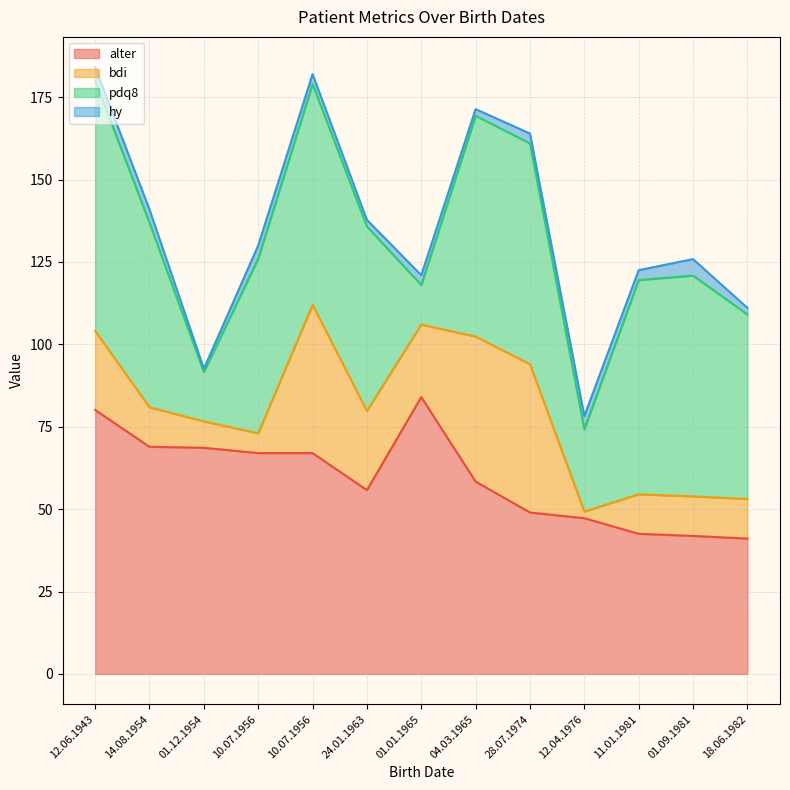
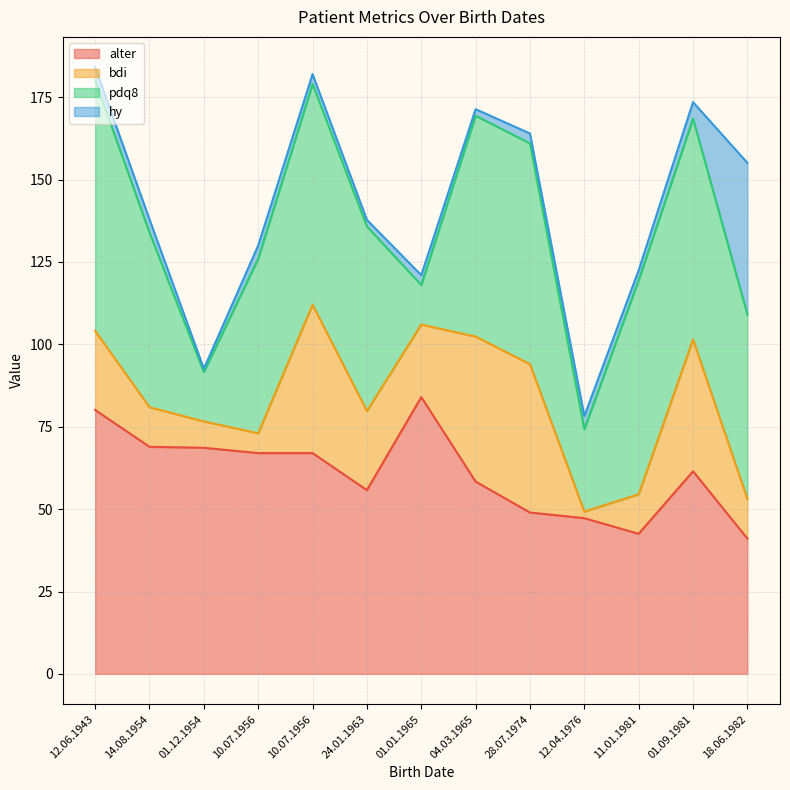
  {
    "alter": {
      "12.06.1943": 80,
      "14.08.1954": 69,
      "01.12.1954": 69,
      "24.01.1963": 56,
      "01.01.1965": 84,
      "04.03.1965": 58,
      "28.07.1974": 49,
      "12.04.1976": 47,
      "11.01.1981": 43,
-     "01.09.1981": 42,
+     "01.09.1981": 61,
      "18.06.1982": 41
    },
    "bdi": {
      "12.06.1943": 24,
      "14.08.1954": 12,
      "01.12.1954": 8,
      "24.01.1963": 24,
      "01.01.1965": 22,
      "04.03.1965": 44,
      "28.07.1974": 45,
      "12.04.1976": 2,
      "11.01.1981": 12,
-     "01.09.1981": 12,
+     "01.09.1981": 40,
      "18.06.1982": 12
    },
    "pdq8": {
-     "14.08.1954": 56,
+     "14.08.1954": 53,
      "01.12.1954": 15,
      "24.01.1963": 56,
      "01.01.1965": 12,
      "04.03.1965": 67,
      "28.07.1974": 67,
      "12.04.1976": 25,
      "11.01.1981": 65,
      "01.09.1981": 67,
      "18.06.1982": 56
    },
    "hy": {
      "14.08.1954": 4,
      "01.12.1954": 1,
      "24.01.1963": 2,
      "01.01.1965": 3,
      "04.03.1965": 2,
      "28.07.1974": 3,
      "12.04.1976": 4,
      "11.01.1981": 3,
      "01.09.1981": 5,
-     "18.06.1982": 2
+     "18.06.1982": 46
    }
  }
